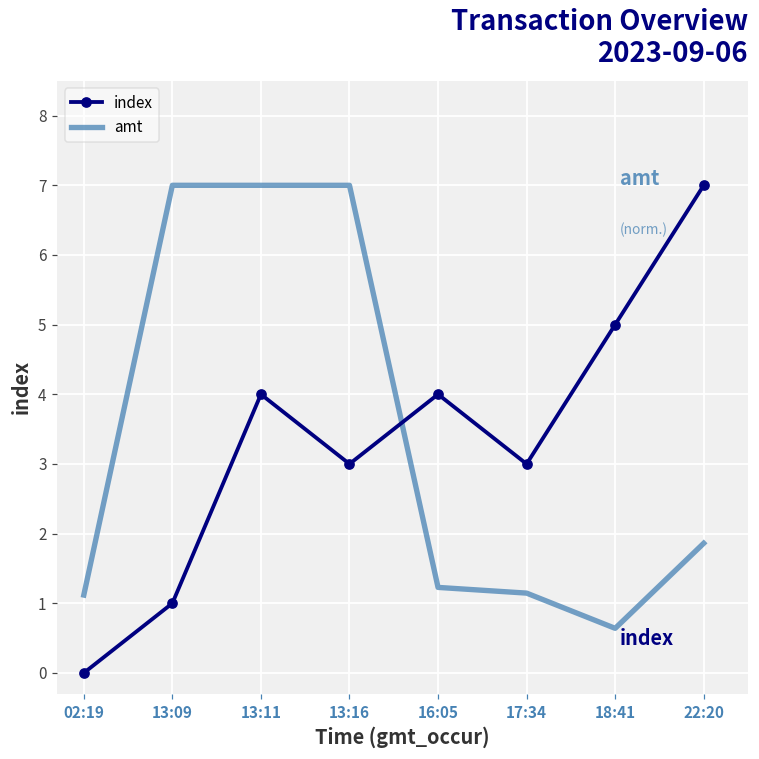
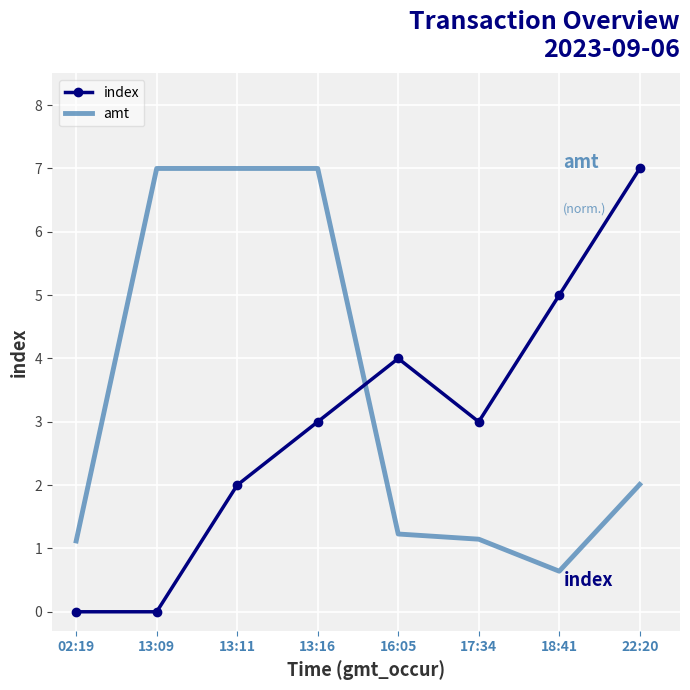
  {
    "index": {
      "02:19": 0,
-     "13:09": 1,
-     "13:11": 4,
+     "13:09": 0,
+     "13:11": 2,
      "13:16": 3,
      "16:05": 4,
      "17:34": 3,
      "18:41": 5,
      "22:20": 7
    },
    "amt": {
      "02:19": 1.1,
      "13:09": 7.0,
      "13:11": 7.0,
      "13:16": 7.0,
      "16:05": 1.2,
      "17:34": 1.1,
      "18:41": 0.6,
-     "22:20": 1.9
+     "22:20": 2.0
    }
  }
